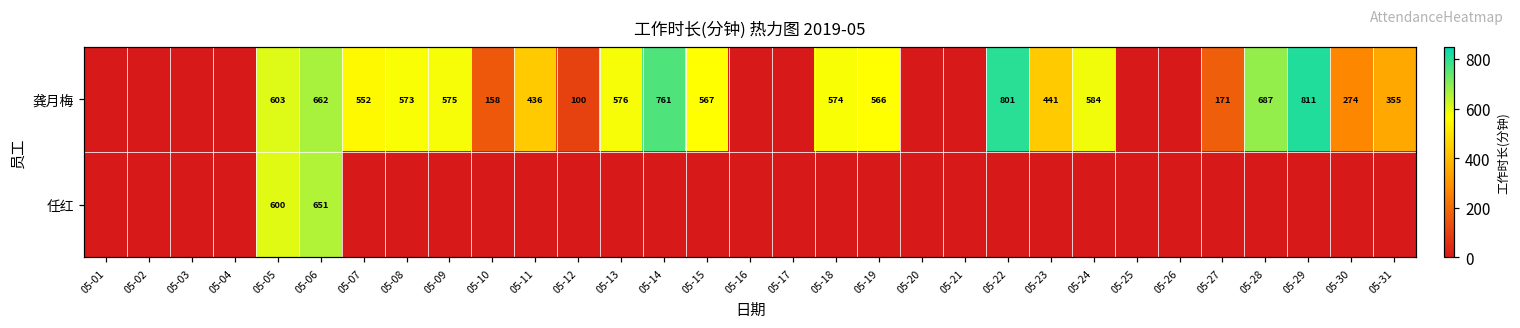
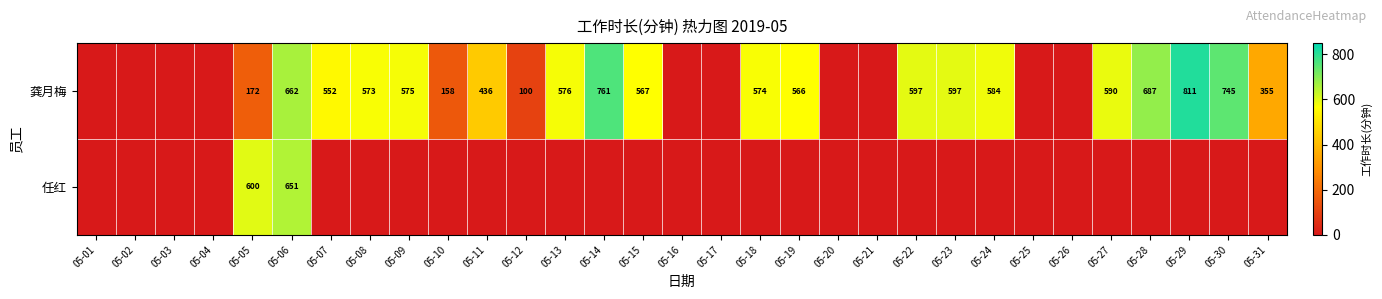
  {
    "龚月梅": {
-     "05-05": 603,
+     "05-05": 172,
      "05-06": 662,
      "05-07": 552,
      "05-08": 573,
      "05-09": 575,
      "05-10": 158,
      "05-11": 436,
      "05-12": 100,
      "05-13": 576,
      "05-14": 761,
      "05-15": 567,
      "05-18": 574,
      "05-19": 566,
-     "05-22": 801,
-     "05-23": 441,
+     "05-22": 597,
+     "05-23": 597,
      "05-24": 584,
-     "05-27": 171,
+     "05-27": 590,
      "05-28": 687,
      "05-29": 811,
-     "05-30": 274,
+     "05-30": 745,
      "05-31": 355
    },
    "任红": {
      "05-05": 600,
      "05-06": 651
    }
  }
